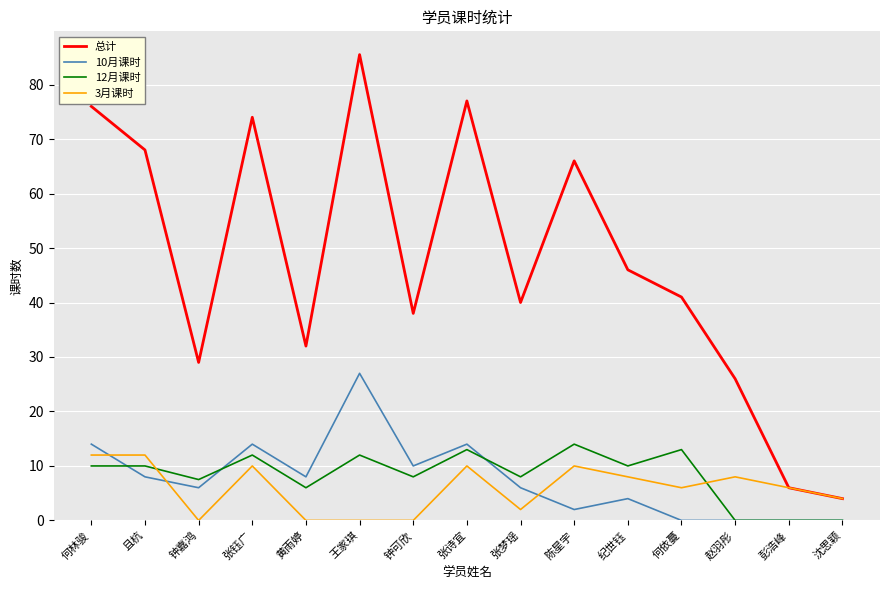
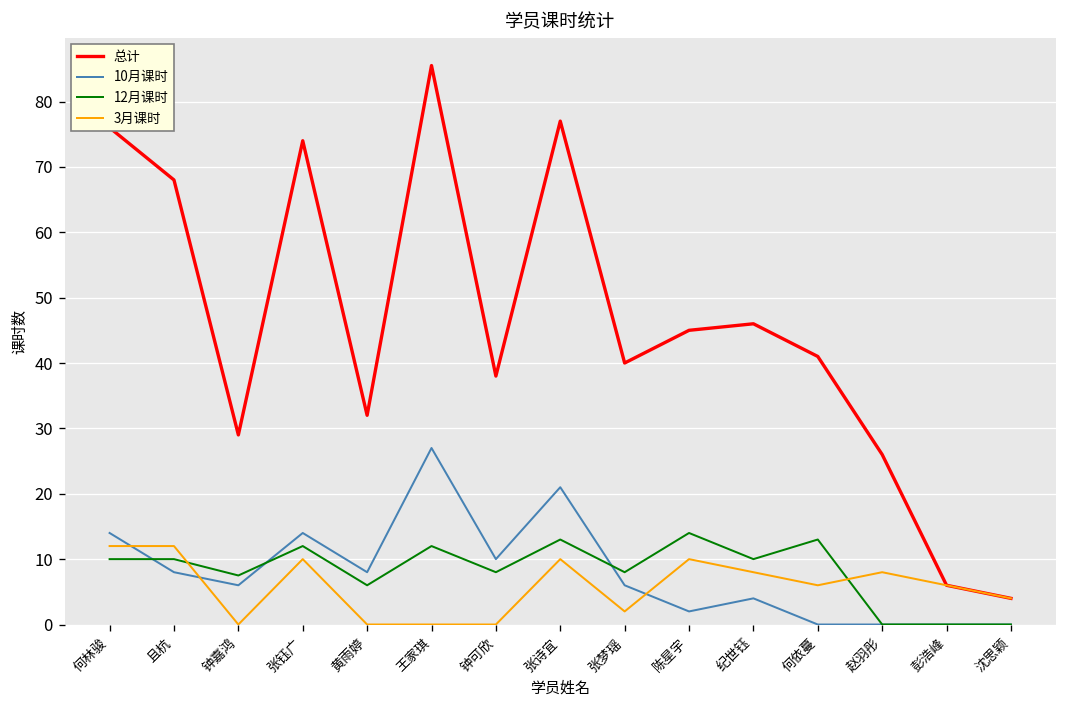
  {
    "总计": {
      "何林骏": 76,
      "且杭": 68,
      "钟嘉鸿": 29,
      "张钰广": 74,
      "黄雨婷": 32,
      "王家琪": 86,
      "钟可欣": 38,
      "张诗宜": 77,
      "张梦瑶": 40,
-     "陈星宇": 66,
+     "陈星宇": 45,
      "纪世钰": 46,
      "何依蔓": 41,
      "赵羽彤": 26
    },
    "10月课时": {
      "何林骏": 14,
      "且杭": 8,
      "钟嘉鸿": 6,
      "张钰广": 14,
      "黄雨婷": 8,
      "王家琪": 27,
      "钟可欣": 10,
-     "张诗宜": 14,
+     "张诗宜": 21,
      "张梦瑶": 6,
      "陈星宇": 2,
      "纪世钰": 4,
      "何依蔓": 0
    },
    "12月课时": {
      "何林骏": 10,
      "且杭": 10,
      "钟嘉鸿": 8,
      "张钰广": 12,
      "黄雨婷": 6,
      "王家琪": 12,
      "钟可欣": 8,
      "张诗宜": 13,
      "张梦瑶": 8,
      "陈星宇": 14,
      "纪世钰": 10,
      "何依蔓": 13
    },
    "3月课时": {
      "何林骏": 12,
      "且杭": 12,
      "钟嘉鸿": 0,
      "张钰广": 10,
      "黄雨婷": 0,
      "王家琪": 0,
      "钟可欣": 0,
      "张诗宜": 10,
      "张梦瑶": 2,
      "陈星宇": 10,
      "纪世钰": 8,
      "何依蔓": 6,
      "赵羽彤": 8
    }
  }
